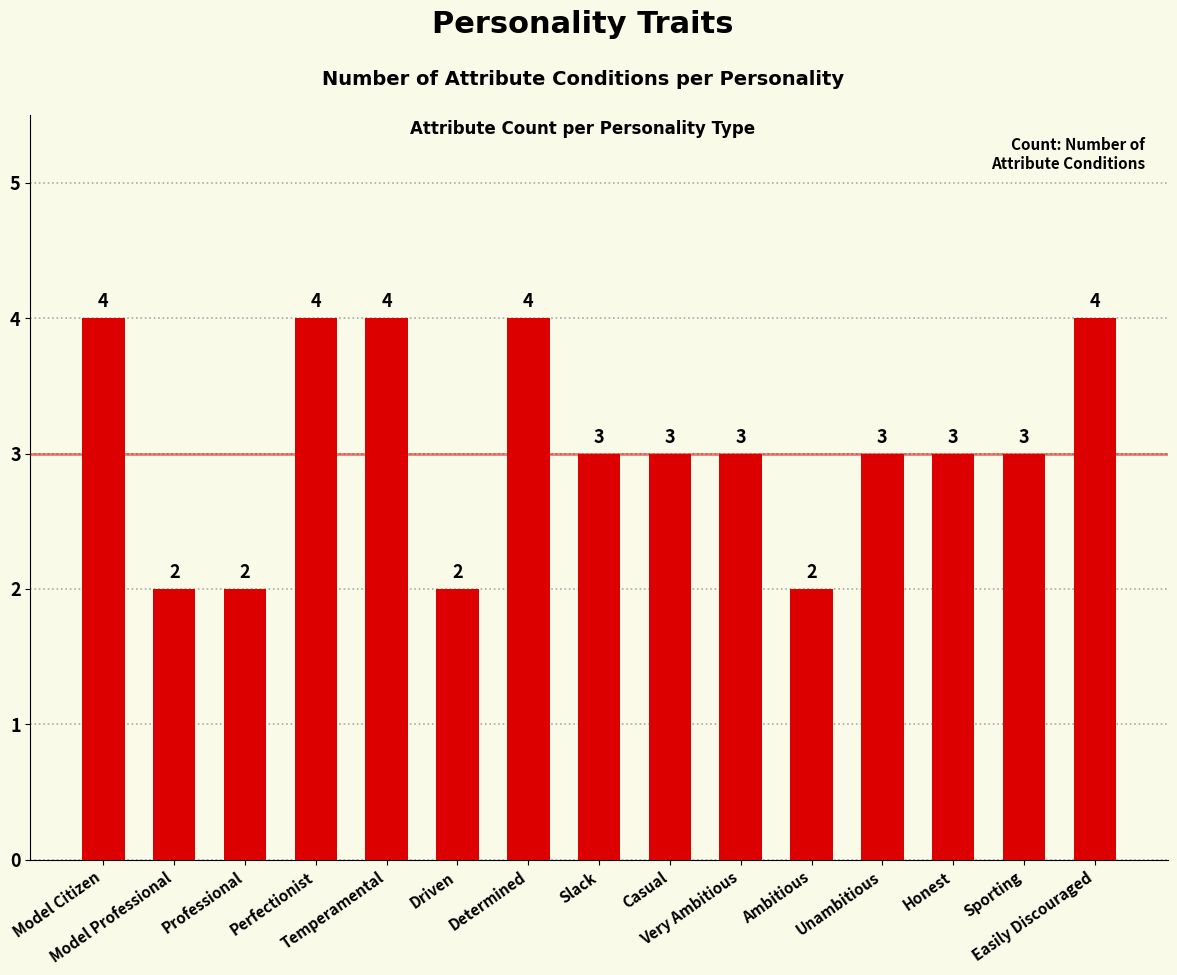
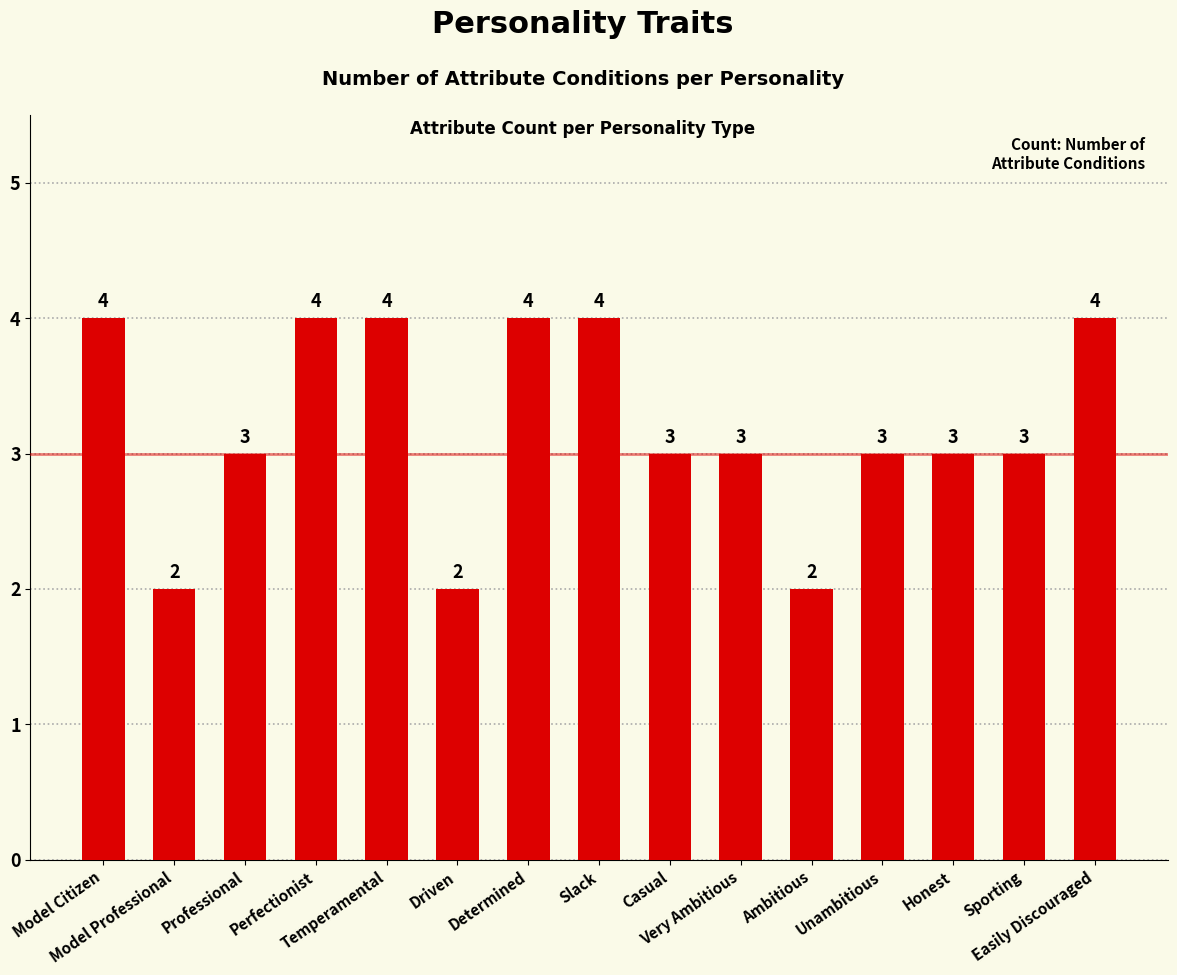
  {
    "Model Citizen": 4,
    "Model Professional": 2,
-   "Professional": 2,
+   "Professional": 3,
    "Perfectionist": 4,
    "Temperamental": 4,
    "Driven": 2,
    "Determined": 4,
-   "Slack": 3,
+   "Slack": 4,
    "Casual": 3,
    "Very Ambitious": 3,
    "Ambitious": 2,
    "Unambitious": 3,
    "Honest": 3,
    "Sporting": 3,
    "Easily Discouraged": 4
  }
